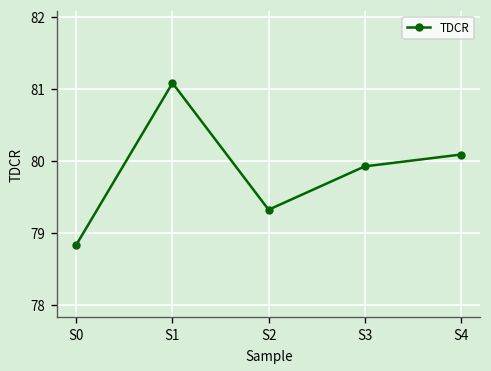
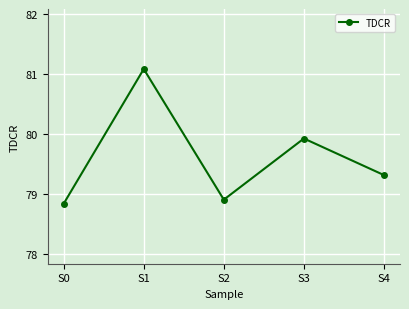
  {
    "S0": 78.8,
    "S1": 81.1,
-   "S2": 79.3,
+   "S2": 78.9,
    "S3": 79.9,
-   "S4": 80.1
+   "S4": 79.3
  }
